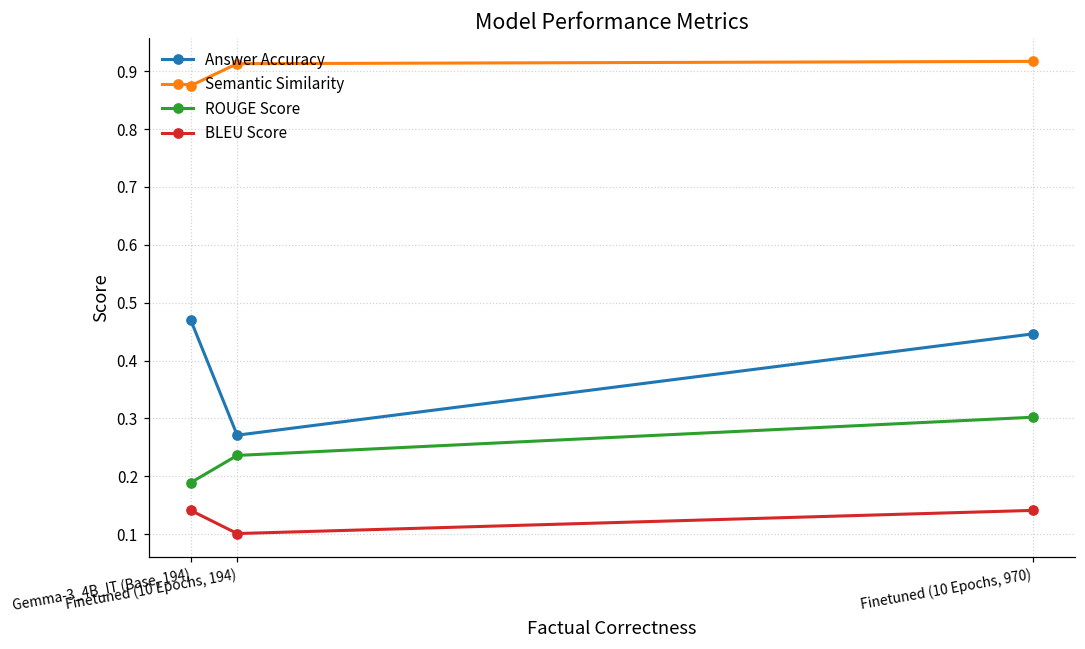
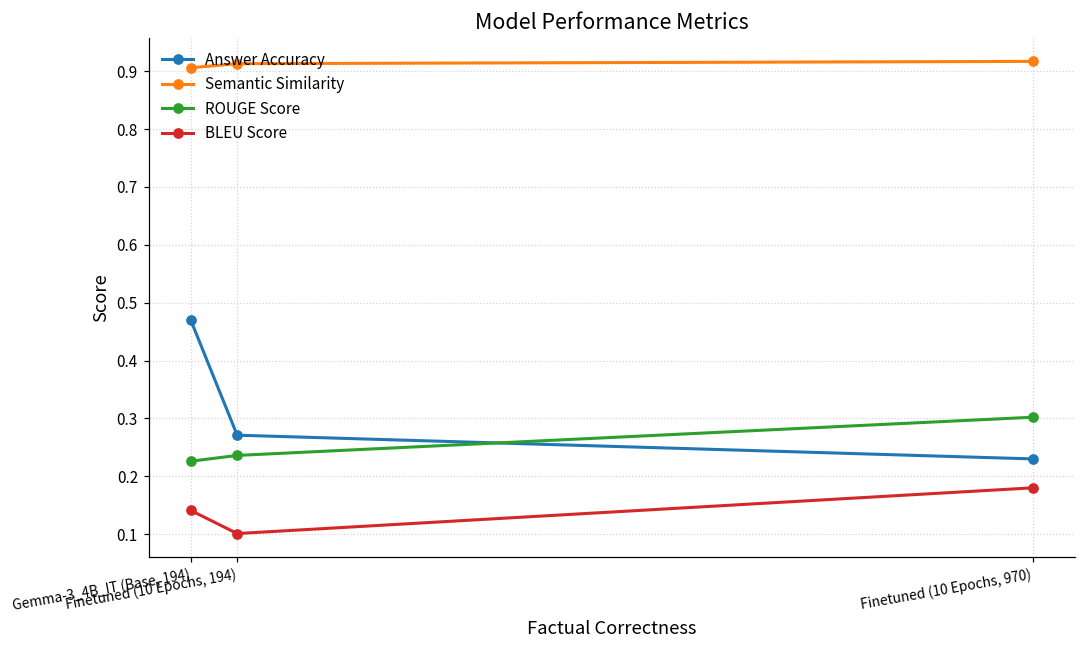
  {
    "Answer Accuracy": {
      "Gemma-3_4B_IT (Base, 194)": 0.47,
      "Finetuned (10 Epochs, 194)": 0.27,
-     "Finetuned (10 Epochs, 970)": 0.45
+     "Finetuned (10 Epochs, 970)": 0.23
    },
    "Semantic Similarity": {
-     "Gemma-3_4B_IT (Base, 194)": 0.88,
+     "Gemma-3_4B_IT (Base, 194)": 0.91,
      "Finetuned (10 Epochs, 194)": 0.91,
      "Finetuned (10 Epochs, 970)": 0.92
    },
    "ROUGE Score": {
-     "Gemma-3_4B_IT (Base, 194)": 0.19,
+     "Gemma-3_4B_IT (Base, 194)": 0.23,
      "Finetuned (10 Epochs, 194)": 0.24,
      "Finetuned (10 Epochs, 970)": 0.30
    },
    "BLEU Score": {
      "Gemma-3_4B_IT (Base, 194)": 0.14,
      "Finetuned (10 Epochs, 194)": 0.10,
-     "Finetuned (10 Epochs, 970)": 0.14
+     "Finetuned (10 Epochs, 970)": 0.18
    }
  }
